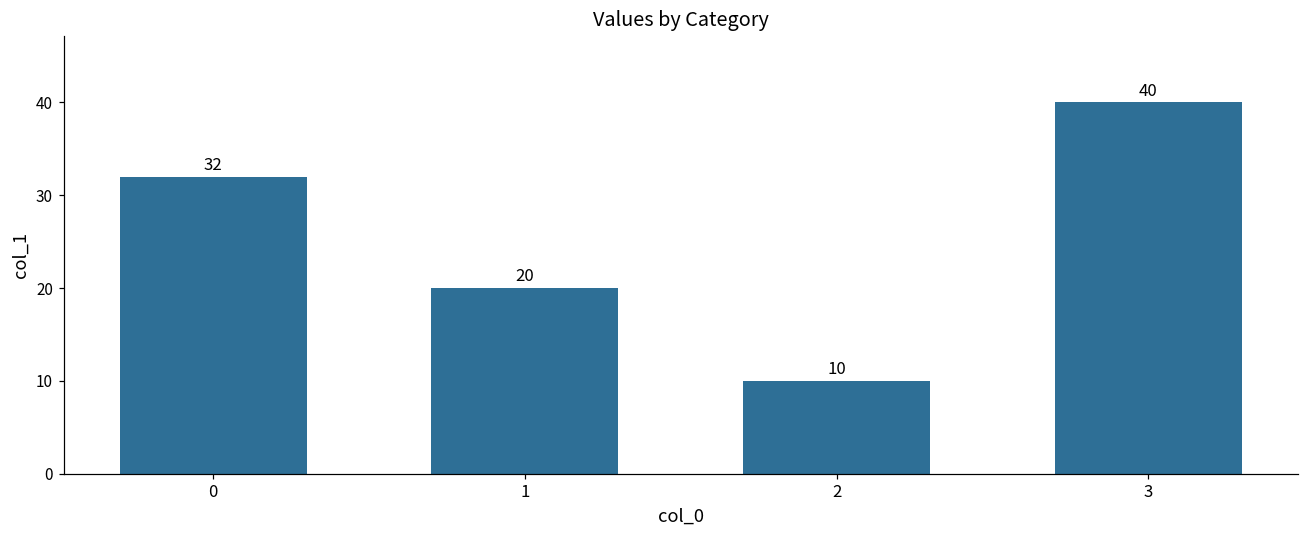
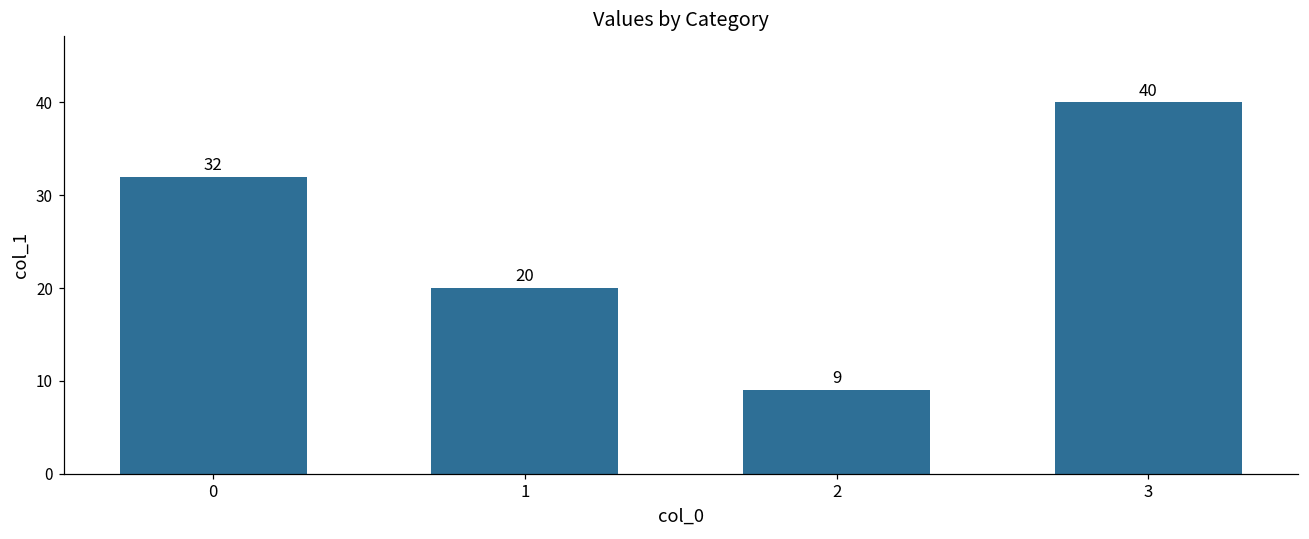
  {
    "0": 32,
    "1": 20,
-   "2": 10,
+   "2": 9,
    "3": 40
  }
